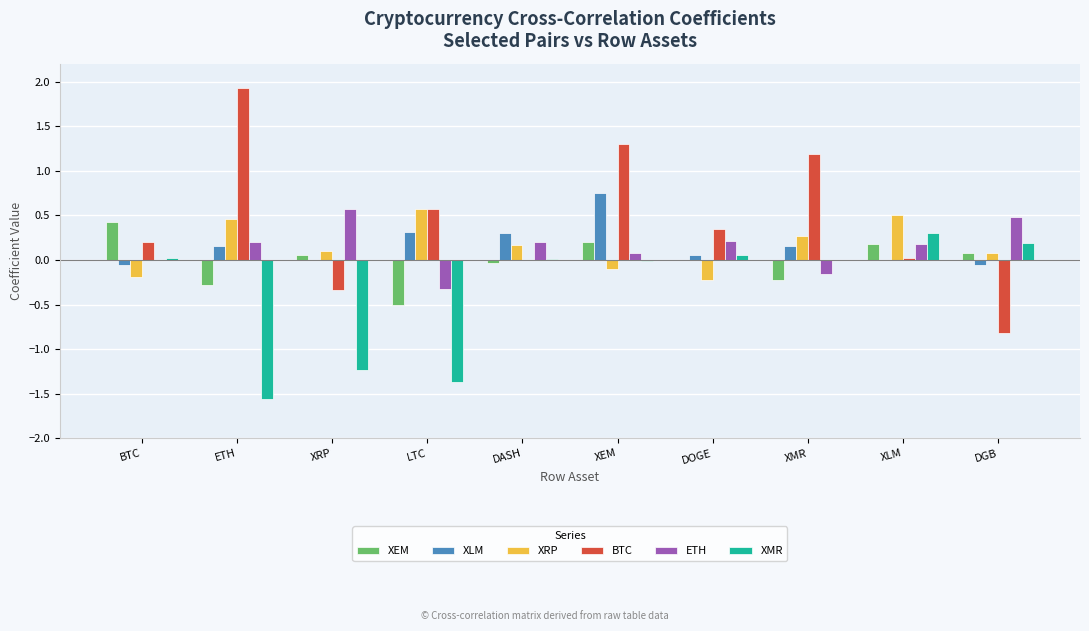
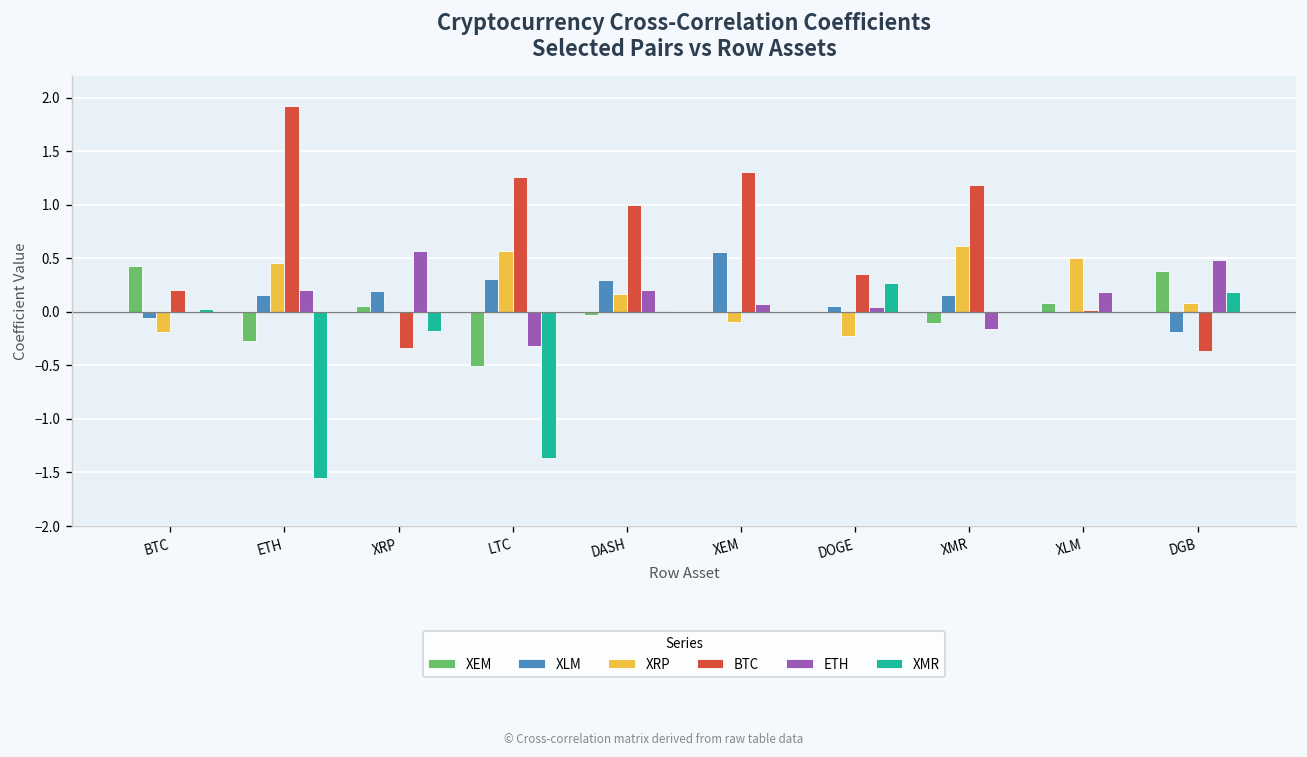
  {
    "XEM": {
      "BTC": 0.4,
      "ETH": -0.3,
      "XRP": 0.1,
      "LTC": -0.5,
      "DASH": 0.0,
-     "XEM": 0.2,
+     "XEM": 0.0,
      "DOGE": 0.0,
-     "XMR": -0.2,
-     "XLM": 0.2,
-     "DGB": 0.1
+     "XMR": -0.1,
+     "XLM": 0.1,
+     "DGB": 0.4
    },
    "XLM": {
      "BTC": -0.1,
      "ETH": 0.2,
-     "XRP": 0.0,
+     "XRP": 0.2,
      "LTC": 0.3,
      "DASH": 0.3,
-     "XEM": 0.8,
+     "XEM": 0.6,
      "DOGE": 0.1,
      "XMR": 0.2,
      "XLM": 0.0,
-     "DGB": -0.1
+     "DGB": -0.2
    },
    "XRP": {
      "BTC": -0.2,
      "ETH": 0.5,
-     "XRP": 0.1,
+     "XRP": 0.0,
      "LTC": 0.6,
      "DASH": 0.2,
      "XEM": -0.1,
      "DOGE": -0.2,
-     "XMR": 0.3,
+     "XMR": 0.6,
      "XLM": 0.5,
      "DGB": 0.1
    },
    "BTC": {
      "BTC": 0.2,
      "ETH": 1.9,
      "XRP": -0.3,
-     "LTC": 0.6,
-     "DASH": 0,
+     "LTC": 1.3,
+     "DASH": 1,
      "XEM": 1.3,
      "DOGE": 0.4,
      "XMR": 1.2,
-     "DGB": -0.8
+     "DGB": -0.4
    },
    "ETH": {
      "BTC": 0.0,
      "ETH": 0.2,
      "XRP": 0.6,
      "LTC": -0.3,
      "DASH": 0.2,
      "XEM": 0.1,
-     "DOGE": 0.2,
+     "DOGE": 0.0,
      "XMR": -0.2,
      "XLM": 0.2,
      "DGB": 0.5
    },
    "XMR": {
      "ETH": -1.6,
-     "XRP": -1.2,
+     "XRP": -0.2,
      "LTC": -1.4,
-     "DOGE": 0.1,
+     "DOGE": 0.3,
      "XMR": 0.0,
-     "XLM": 0.3,
+     "XLM": 0.0,
      "DGB": 0.2
    }
  }
